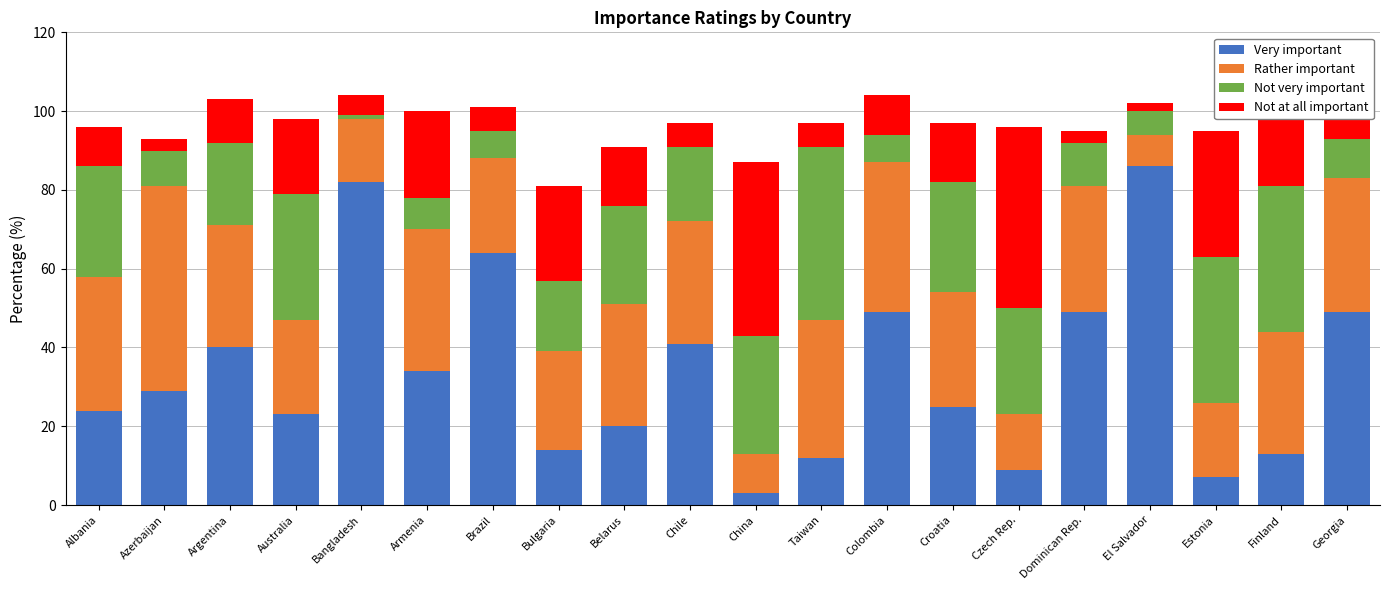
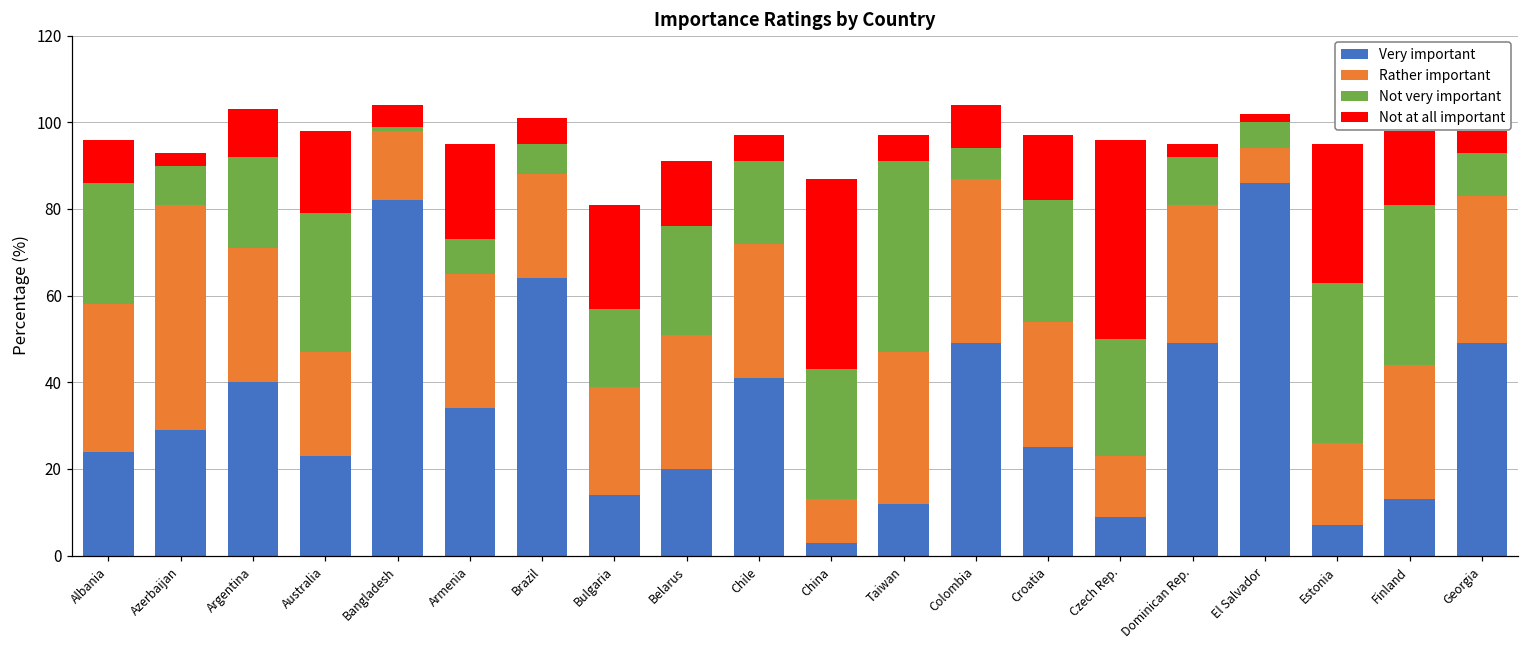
  {
    "Very important": {
      "Albania": 24,
      "Azerbaijan": 29,
      "Argentina": 40,
      "Australia": 23,
      "Bangladesh": 82,
      "Armenia": 34,
      "Brazil": 64,
      "Bulgaria": 14,
      "Belarus": 20,
      "Chile": 41,
      "China": 3,
      "Taiwan": 12,
      "Colombia": 49,
      "Croatia": 25,
      "Czech Rep.": 9,
      "Dominican Rep.": 49,
      "El Salvador": 86,
      "Estonia": 7,
      "Finland": 13,
      "Georgia": 49
    },
    "Rather important": {
      "Albania": 34,
      "Azerbaijan": 52,
      "Argentina": 31,
      "Australia": 24,
      "Bangladesh": 16,
-     "Armenia": 36,
+     "Armenia": 31,
      "Brazil": 24,
      "Bulgaria": 25,
      "Belarus": 31,
      "Chile": 31,
      "China": 10,
      "Taiwan": 35,
      "Colombia": 38,
      "Croatia": 29,
      "Czech Rep.": 14,
      "Dominican Rep.": 32,
      "El Salvador": 8,
      "Estonia": 19,
      "Finland": 31,
      "Georgia": 34
    },
    "Not very important": {
      "Albania": 28,
      "Azerbaijan": 9,
      "Argentina": 21,
      "Australia": 32,
      "Bangladesh": 1,
      "Armenia": 8,
      "Brazil": 7,
      "Bulgaria": 18,
      "Belarus": 25,
      "Chile": 19,
      "China": 30,
      "Taiwan": 44,
      "Colombia": 7,
      "Croatia": 28,
      "Czech Rep.": 27,
      "Dominican Rep.": 11,
      "El Salvador": 6,
      "Estonia": 37,
      "Finland": 37,
      "Georgia": 10
    },
    "Not at all important": {
      "Albania": 10,
      "Azerbaijan": 3,
      "Argentina": 11,
      "Australia": 19,
      "Bangladesh": 5,
      "Armenia": 22,
      "Brazil": 6,
      "Bulgaria": 24,
      "Belarus": 15,
      "Chile": 6,
      "China": 44,
      "Taiwan": 6,
      "Colombia": 10,
      "Croatia": 15,
      "Czech Rep.": 46,
      "Dominican Rep.": 3,
      "El Salvador": 2,
      "Estonia": 32
    }
  }
